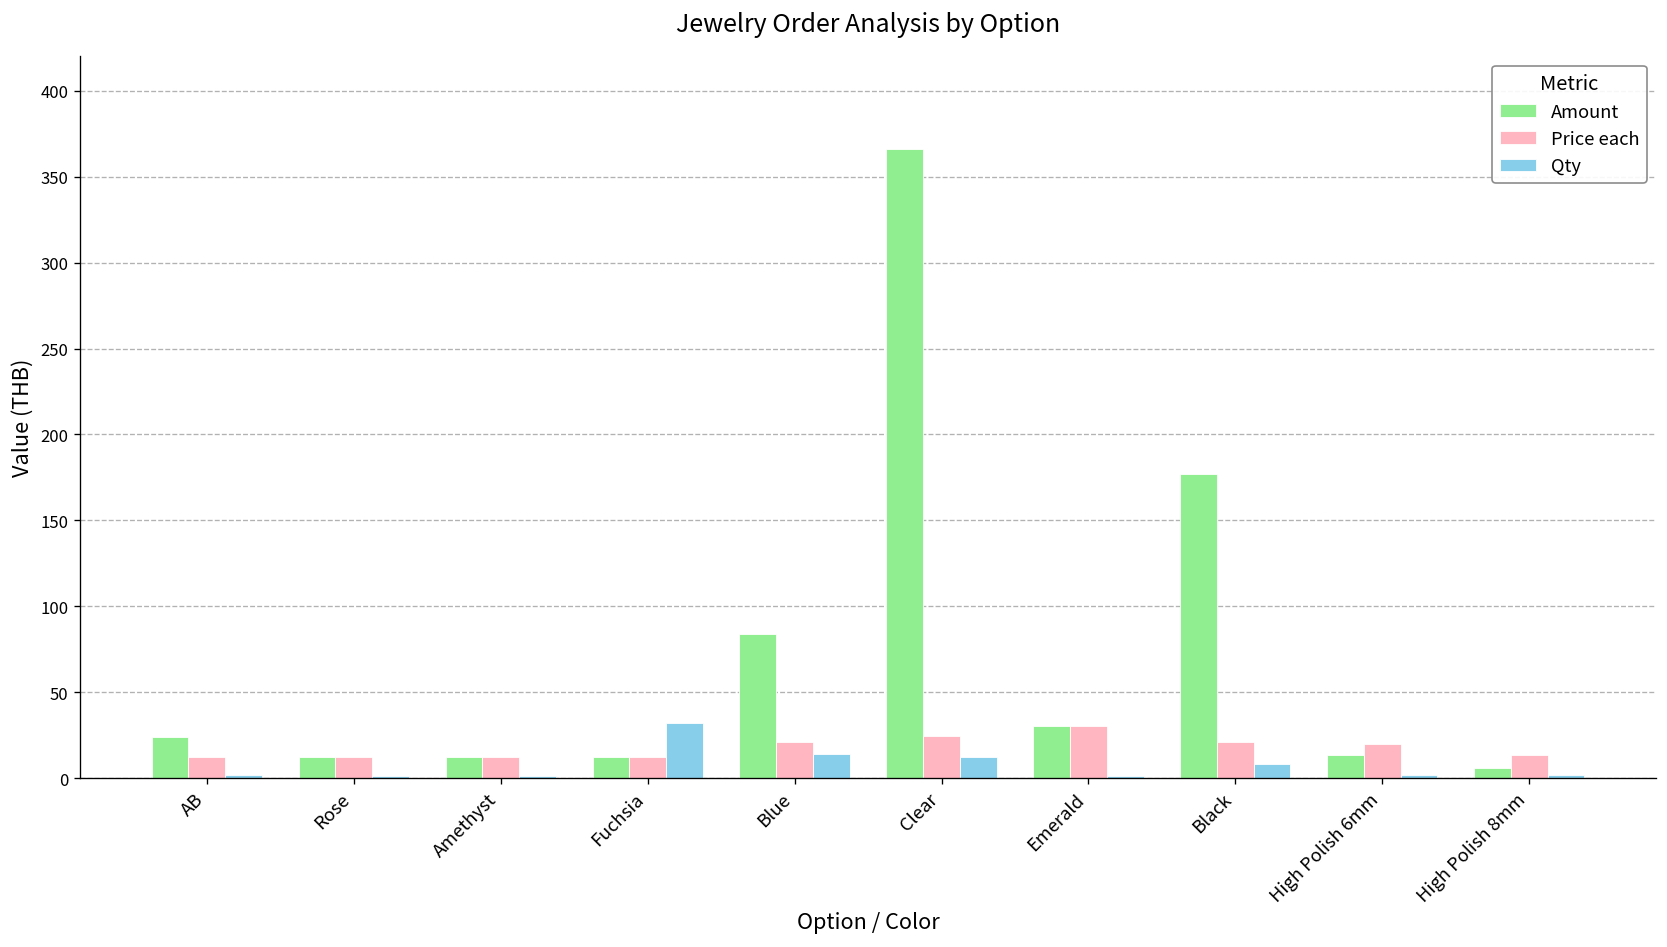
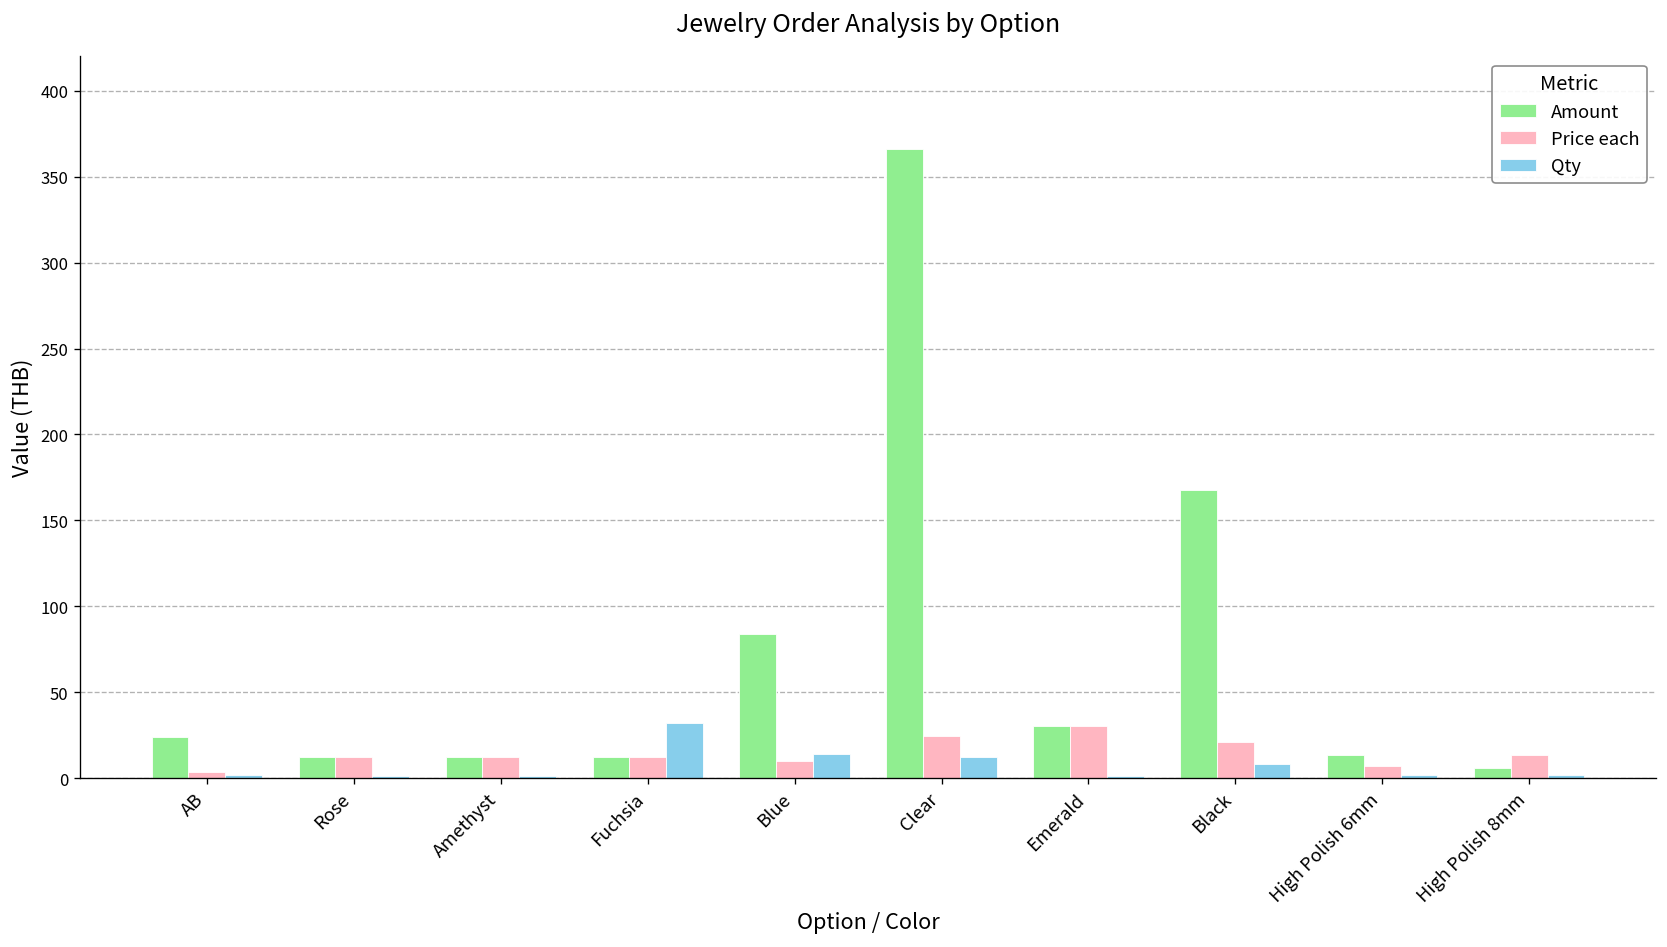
  {
    "Amount": {
      "AB": 24,
      "Rose": 12,
      "Amethyst": 12,
      "Fuchsia": 12,
      "Blue": 84,
      "Clear": 366,
      "Emerald": 31,
-     "Black": 177,
+     "Black": 167,
      "High Polish 6mm": 13,
      "High Polish 8mm": 6
    },
    "Price each": {
-     "AB": 12,
+     "AB": 4,
      "Rose": 12,
      "Amethyst": 12,
      "Fuchsia": 12,
-     "Blue": 21,
+     "Blue": 10,
      "Clear": 25,
      "Emerald": 31,
      "Black": 21,
-     "High Polish 6mm": 20,
+     "High Polish 6mm": 7,
      "High Polish 8mm": 14
    },
    "Qty": {
      "AB": 2,
      "Fuchsia": 32,
      "Blue": 14,
      "Clear": 12,
      "Black": 8,
      "High Polish 6mm": 2,
      "High Polish 8mm": 2
    }
  }
